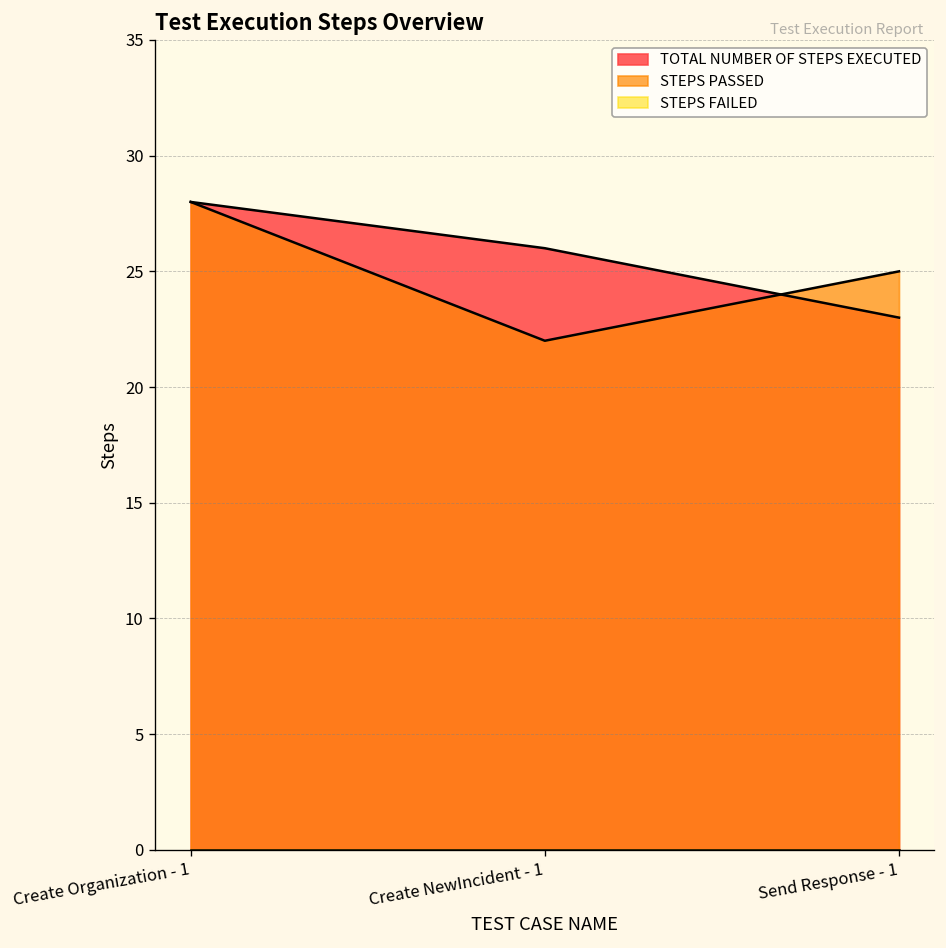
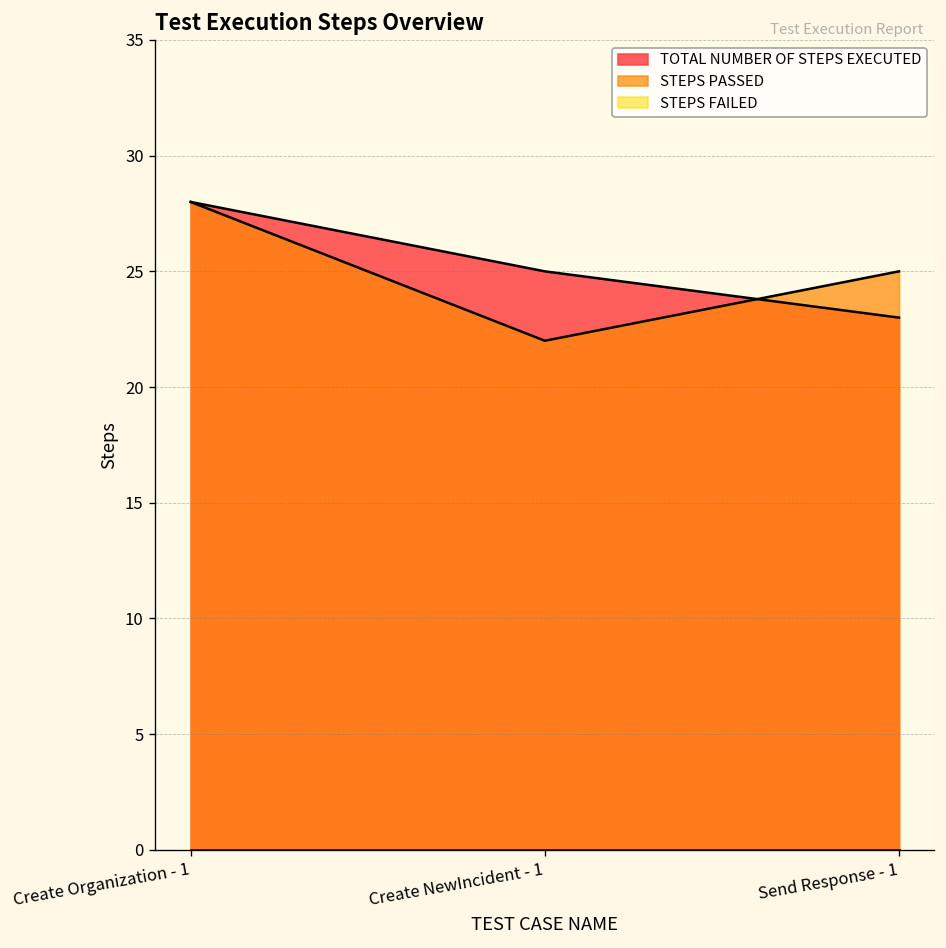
  {
    "TOTAL NUMBER OF STEPS EXECUTED": {
-     "Create NewIncident - 1": 26,
+     "Create NewIncident - 1": 25,
      "Send Response - 1": 23
    },
    "STEPS PASSED": {
      "Create NewIncident - 1": 22,
      "Send Response - 1": 25
    },
    "STEPS FAILED": {
      "Create Organization - 1": 0,
      "Create NewIncident - 1": 0,
      "Send Response - 1": 0
    }
  }
